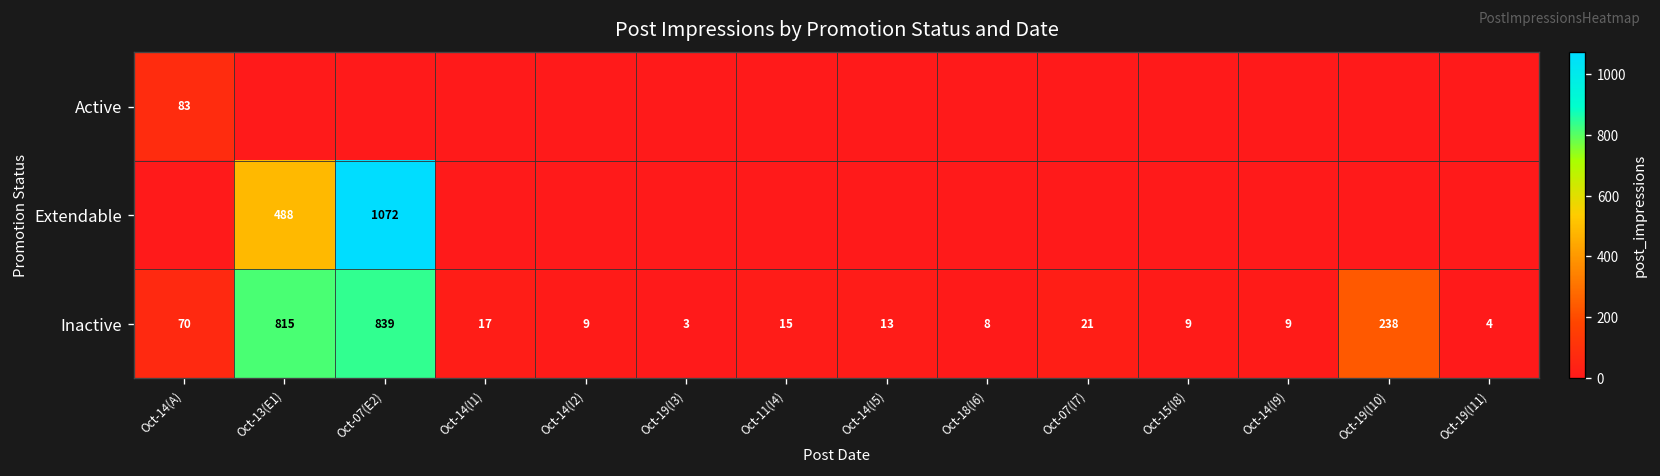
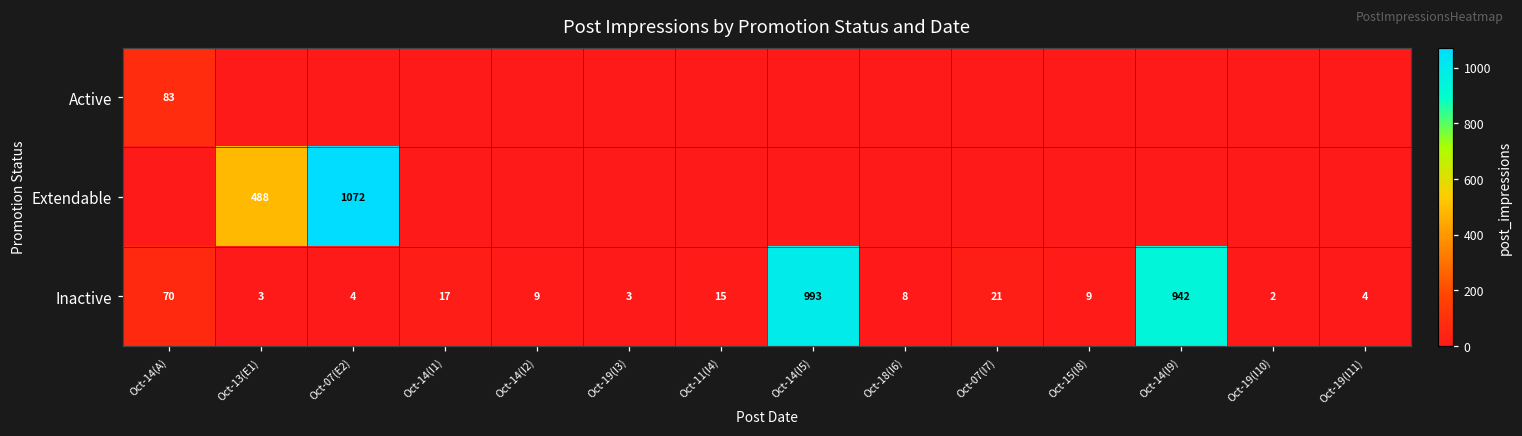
  {
    "Active": {
      "Oct-14(A)": 83
    },
    "Extendable": {
      "Oct-13(E1)": 488,
      "Oct-07(E2)": 1072
    },
    "Inactive": {
      "Oct-14(A)": 70,
-     "Oct-13(E1)": 815,
-     "Oct-07(E2)": 839,
+     "Oct-13(E1)": 3,
+     "Oct-07(E2)": 4,
      "Oct-14(I1)": 17,
      "Oct-14(I2)": 9,
      "Oct-19(I3)": 3,
      "Oct-11(I4)": 15,
-     "Oct-14(I5)": 13,
+     "Oct-14(I5)": 993,
      "Oct-18(I6)": 8,
      "Oct-07(I7)": 21,
      "Oct-15(I8)": 9,
-     "Oct-14(I9)": 9,
-     "Oct-19(I10)": 238,
+     "Oct-14(I9)": 942,
+     "Oct-19(I10)": 2,
      "Oct-19(I11)": 4
    }
  }
